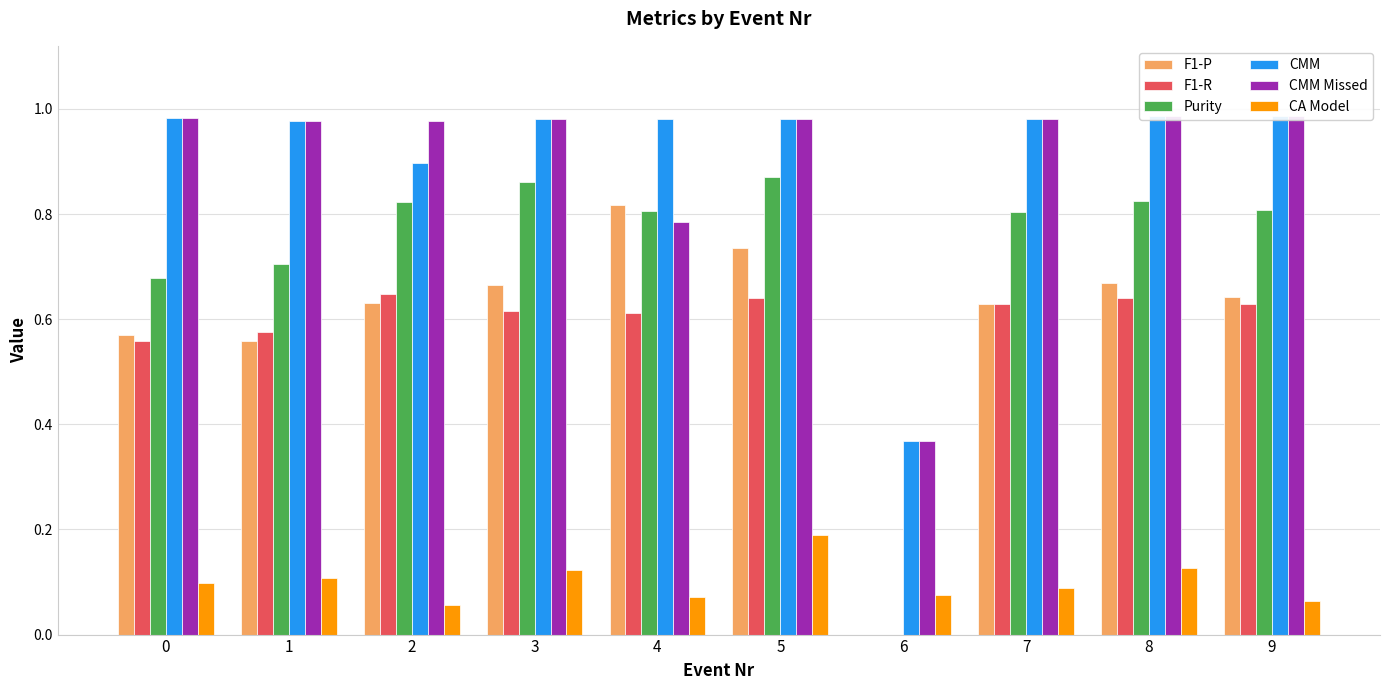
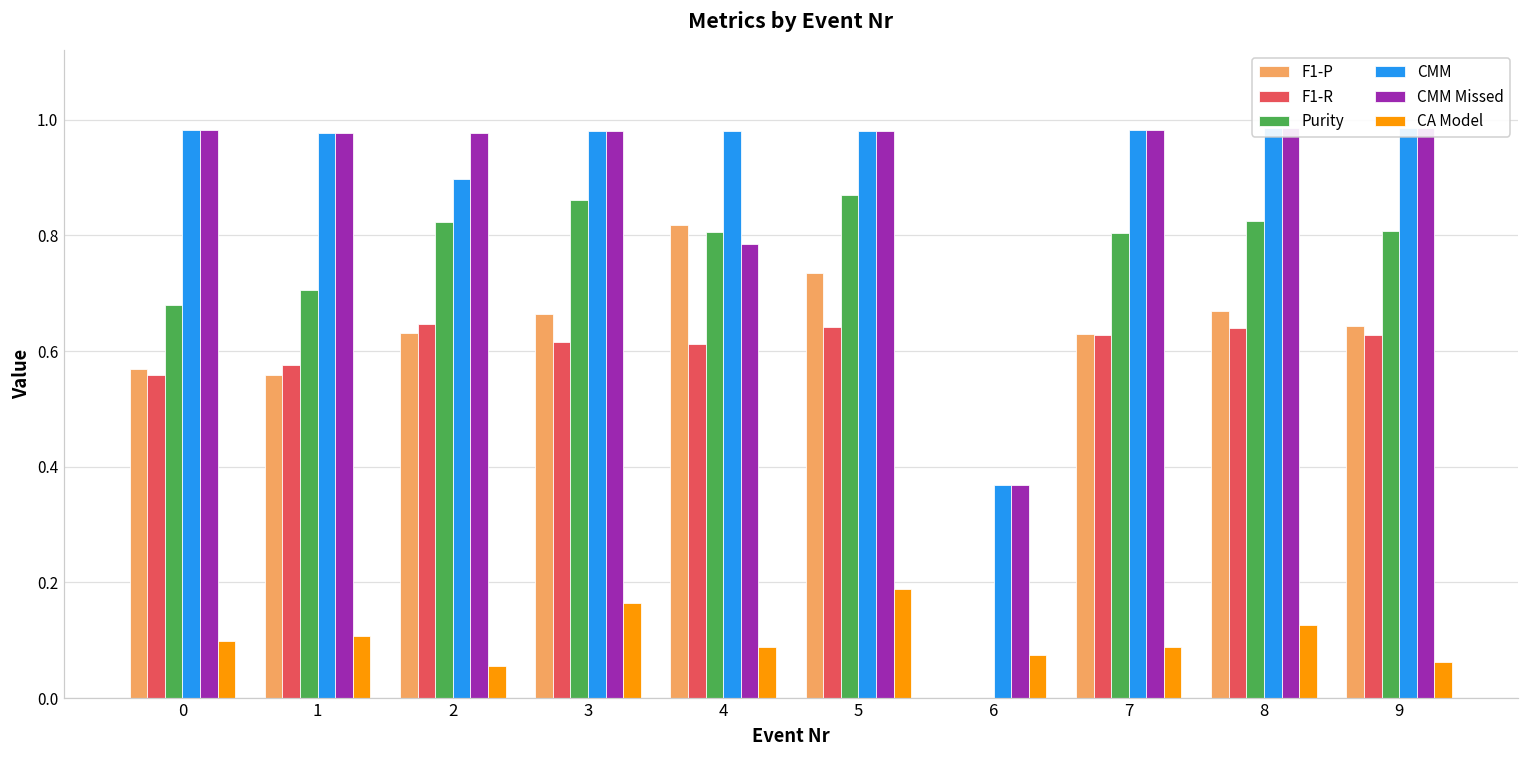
  {
    "F1-P": {
      "0": 0.57,
      "1": 0.56,
      "2": 0.63,
      "3": 0.66,
      "4": 0.82,
      "5": 0.74,
      "6": 0.00,
      "7": 0.63,
      "8": 0.67,
      "9": 0.64
    },
    "F1-R": {
      "0": 0.56,
      "1": 0.58,
      "2": 0.65,
      "3": 0.62,
      "4": 0.61,
      "5": 0.64,
      "6": 0.00,
      "7": 0.63,
      "8": 0.64,
      "9": 0.63
    },
    "Purity": {
      "0": 0.68,
      "1": 0.71,
      "2": 0.82,
      "3": 0.86,
      "4": 0.81,
      "5": 0.87,
      "6": 0.00,
      "7": 0.80,
      "8": 0.83,
      "9": 0.81
    },
    "CMM": {
      "0": 0.98,
      "1": 0.98,
      "2": 0.90,
      "3": 0.98,
      "4": 0.98,
      "5": 0.98,
      "6": 0.37,
      "7": 0.98
    },
    "CMM Missed": {
      "0": 0.98,
      "1": 0.98,
      "2": 0.98,
      "3": 0.98,
      "4": 0.79,
      "5": 0.98,
      "6": 0.37,
      "7": 0.98
    },
    "CA Model": {
      "0": 0.10,
      "1": 0.11,
      "2": 0.06,
-     "3": 0.12,
-     "4": 0.07,
+     "3": 0.17,
+     "4": 0.09,
      "5": 0.19,
      "6": 0.07,
      "7": 0.09,
      "8": 0.13,
      "9": 0.06
    }
  }
